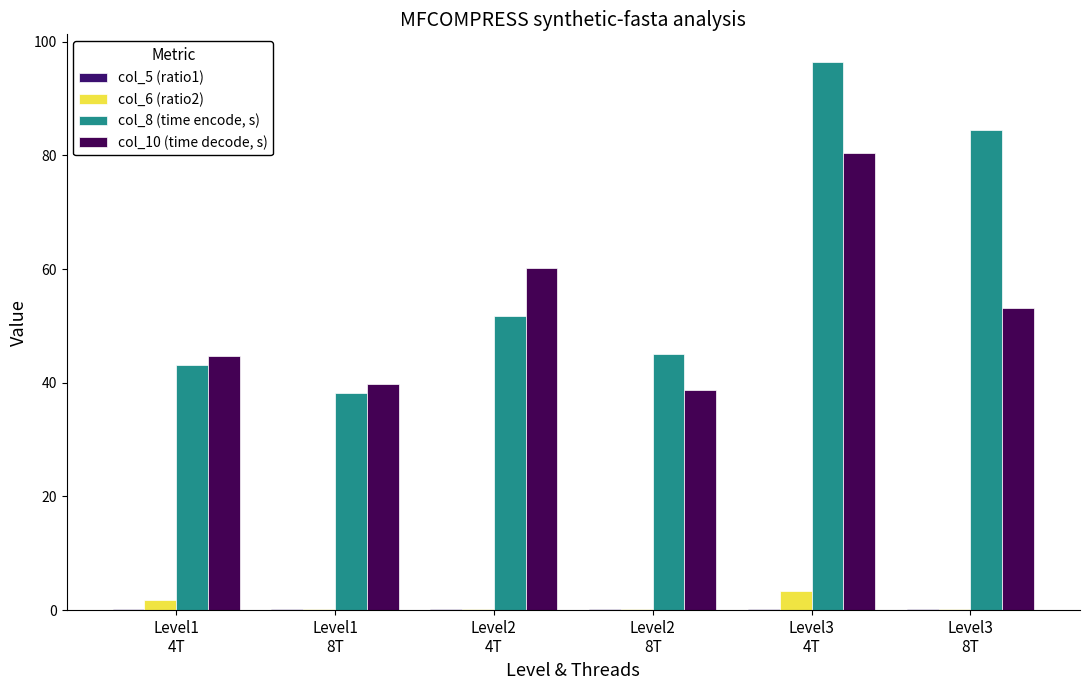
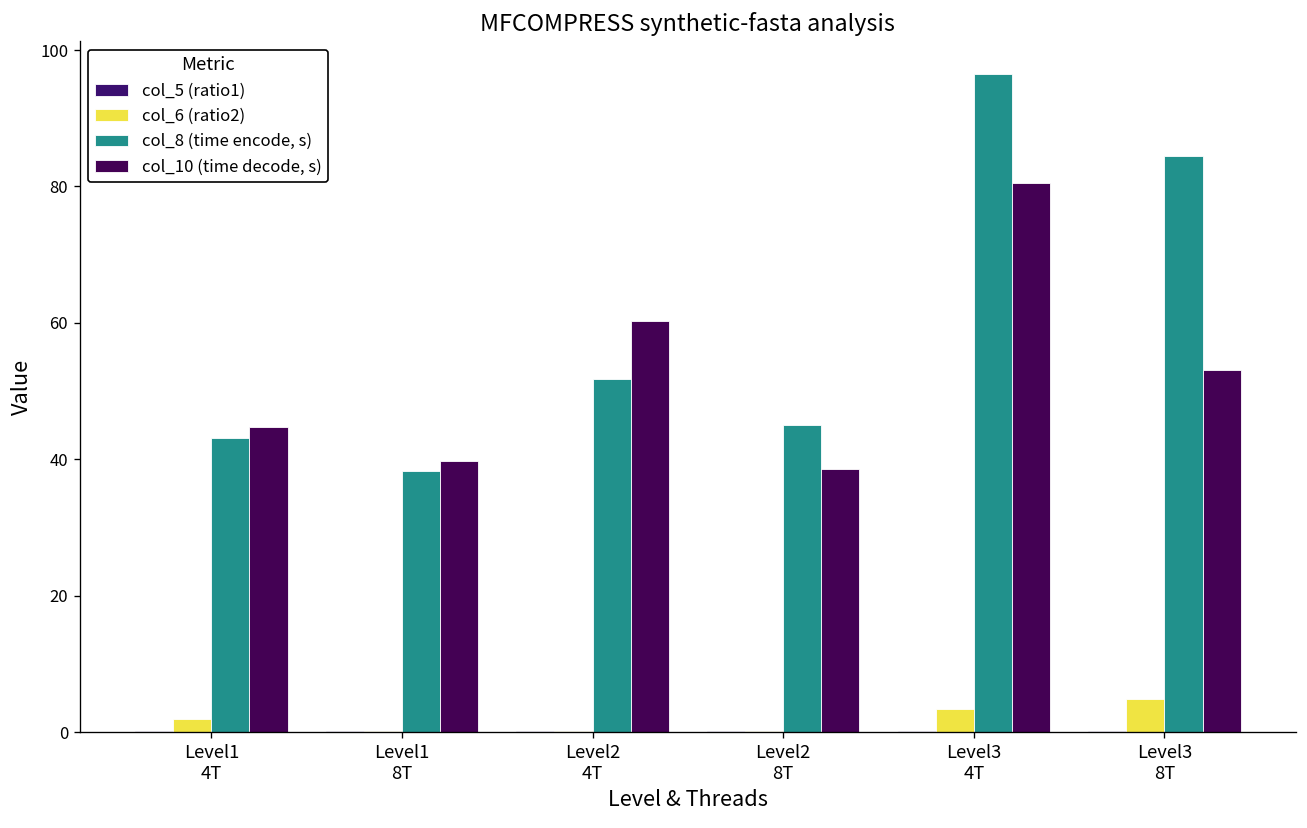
  {
    "col_6 (ratio2)": {
      "Level1 4T": 2,
      "Level3 4T": 3,
-     "Level3 8T": 0
+     "Level3 8T": 5
    },
    "col_8 (time encode, s)": {
      "Level1 4T": 43,
      "Level1 8T": 38,
      "Level2 4T": 52,
      "Level2 8T": 45,
      "Level3 4T": 96,
      "Level3 8T": 84
    }
  }
